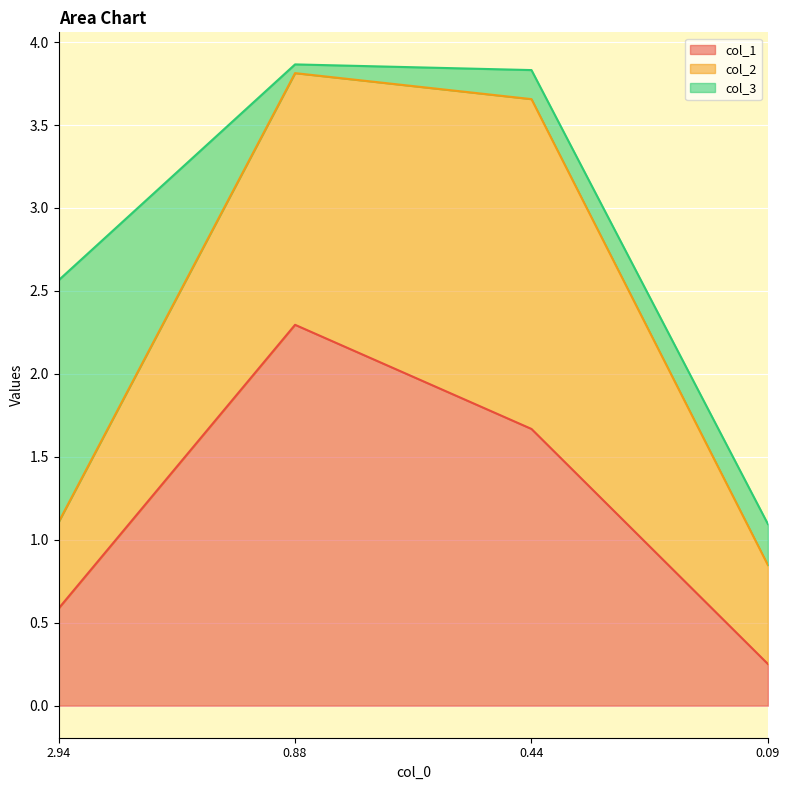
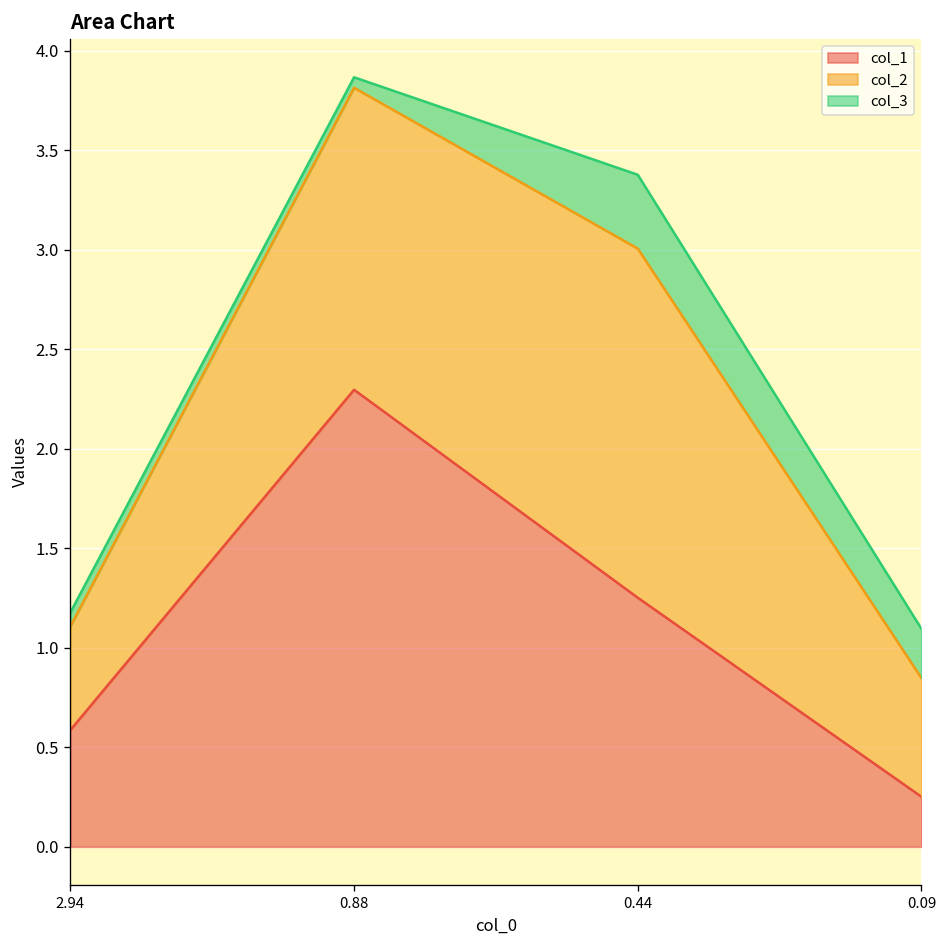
  {
    "col_1": {
      "2.94": 0.59,
      "0.88": 2.30,
-     "0.44": 1.67,
+     "0.44": 1.25,
      "0.09": 0.25
    },
    "col_2": {
      "2.94": 0.52,
      "0.88": 1.52,
-     "0.44": 1.99,
+     "0.44": 1.75,
      "0.09": 0.60
    },
    "col_3": {
-     "2.94": 1.46,
+     "2.94": 0.07,
      "0.88": 0.05,
-     "0.44": 0.18,
+     "0.44": 0.37,
      "0.09": 0.25
    }
  }
